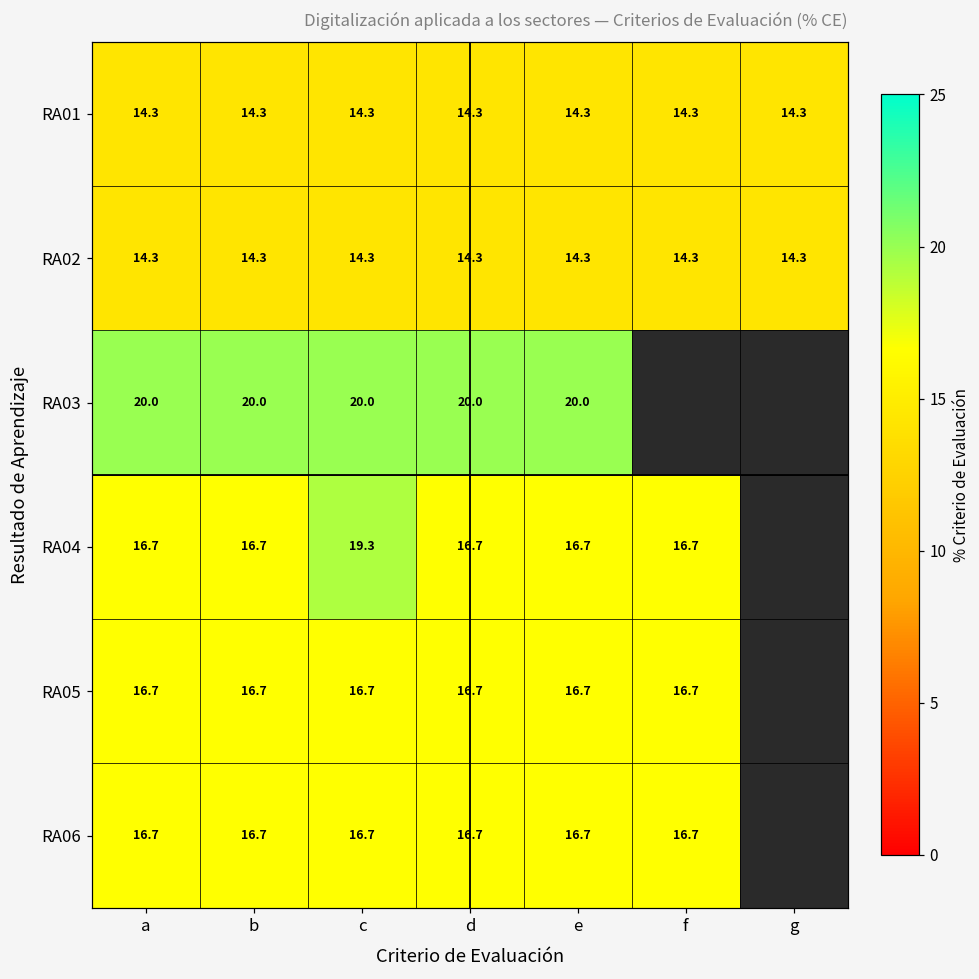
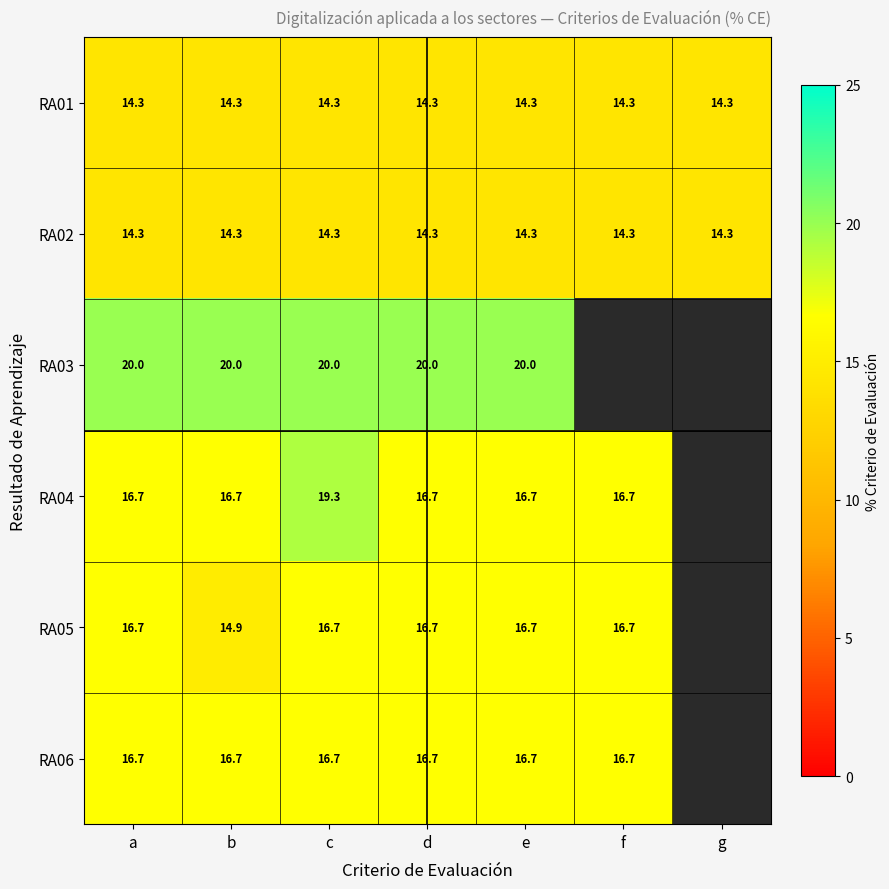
  {
    "RA01": {
      "a": 14.3,
      "b": 14.3,
      "c": 14.3,
      "d": 14.3,
      "e": 14.3,
      "f": 14.3,
      "g": 14.3
    },
    "RA02": {
      "a": 14.3,
      "b": 14.3,
      "c": 14.3,
      "d": 14.3,
      "e": 14.3,
      "f": 14.3,
      "g": 14.3
    },
    "RA03": {
      "a": 20.0,
      "b": 20.0,
      "c": 20.0,
      "d": 20.0,
      "e": 20.0
    },
    "RA04": {
      "a": 16.7,
      "b": 16.7,
      "c": 19.3,
      "d": 16.7,
      "e": 16.7,
      "f": 16.7
    },
    "RA05": {
      "a": 16.7,
-     "b": 16.7,
+     "b": 14.9,
      "c": 16.7,
      "d": 16.7,
      "e": 16.7,
      "f": 16.7
    },
    "RA06": {
      "a": 16.7,
      "b": 16.7,
      "c": 16.7,
      "d": 16.7,
      "e": 16.7,
      "f": 16.7
    }
  }
